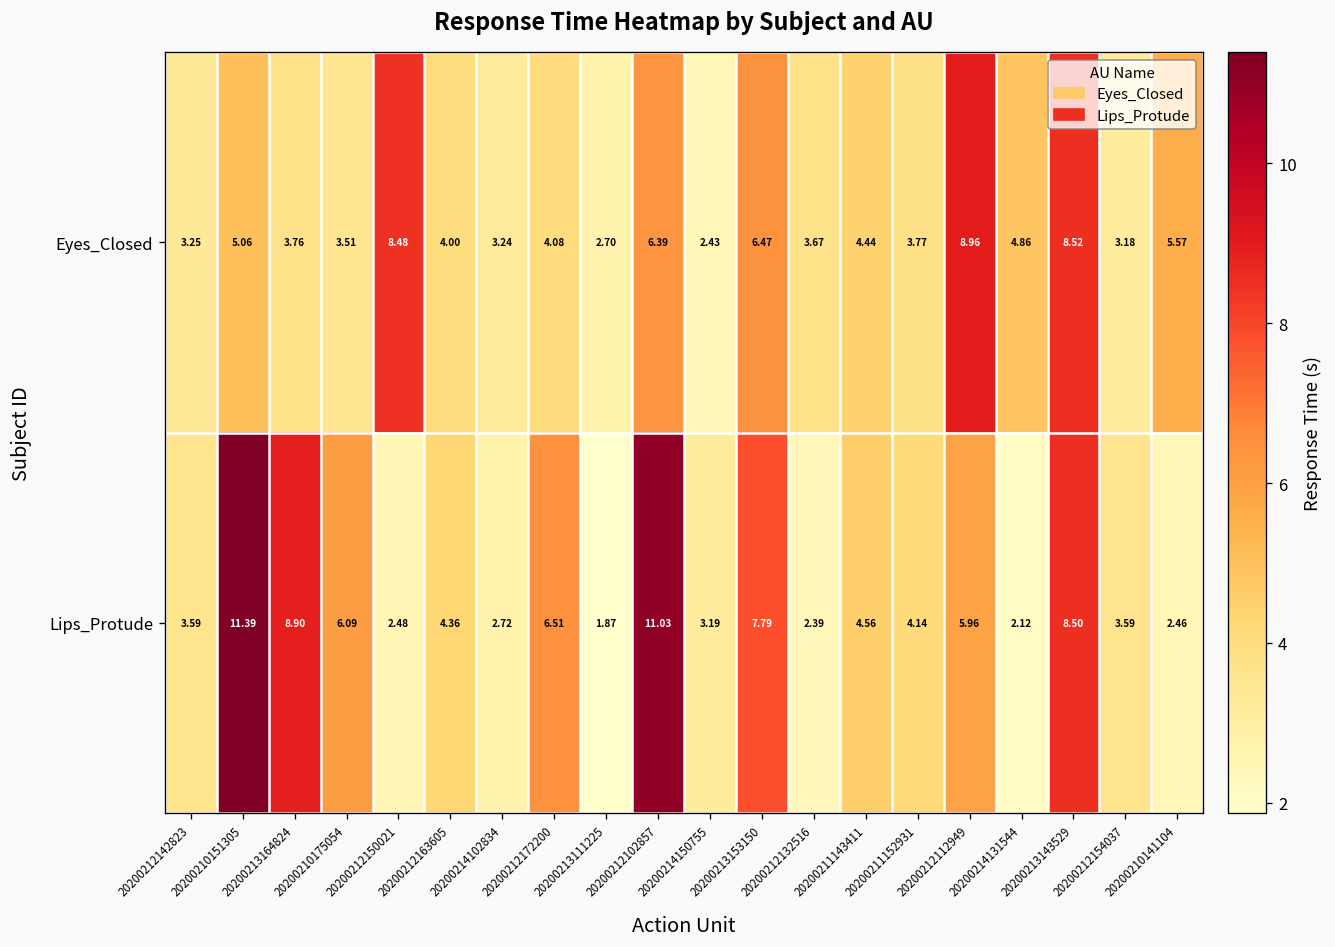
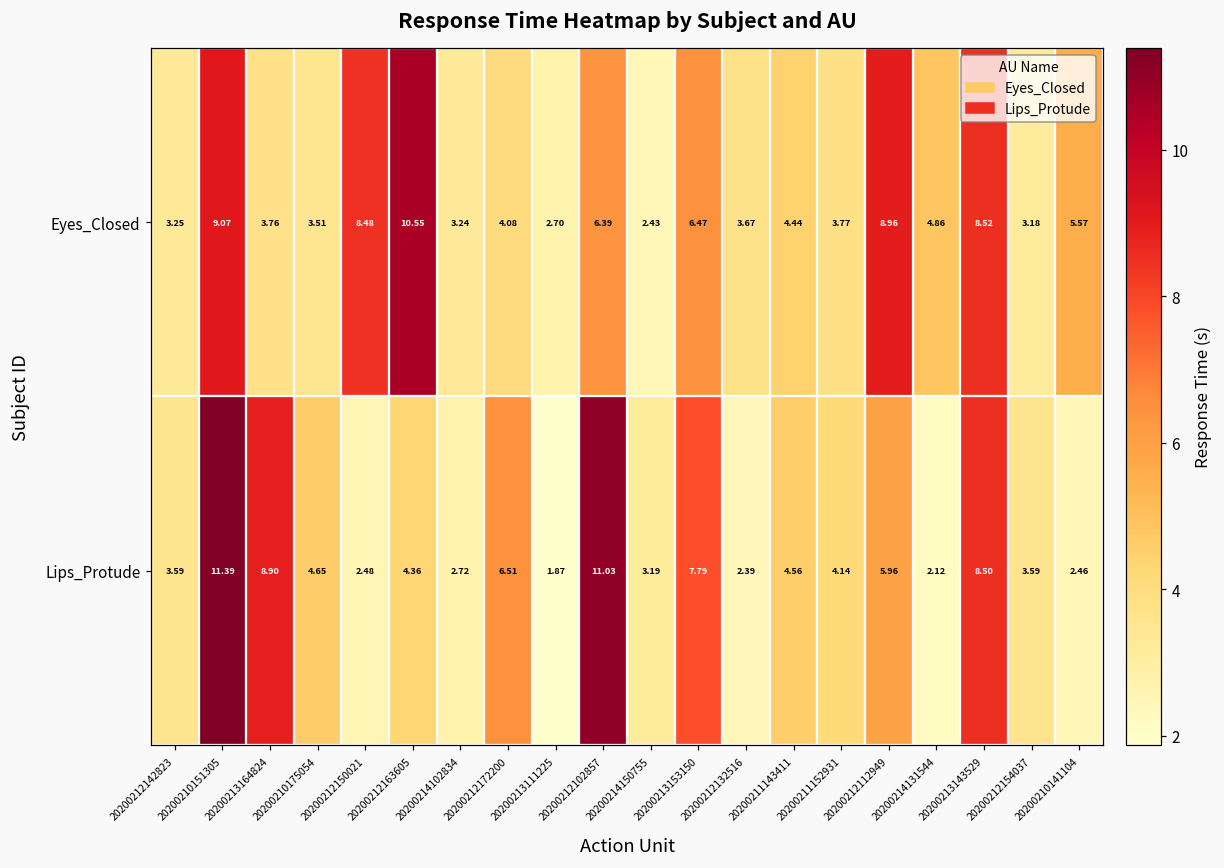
  {
    "Eyes_Closed": {
      "20200212142823": 3.25,
-     "20200210151305": 5.06,
+     "20200210151305": 9.07,
      "20200213164824": 3.76,
      "20200210175054": 3.51,
      "20200212150021": 8.48,
-     "20200212163605": 4.00,
+     "20200212163605": 10.55,
      "20200214102834": 3.24,
      "20200212172200": 4.08,
      "20200213111225": 2.70,
      "20200212102857": 6.39,
      "20200214150755": 2.43,
      "20200213153150": 6.47,
      "20200212132516": 3.67,
      "20200211143411": 4.44,
      "20200211152931": 3.77,
      "20200212112949": 8.96,
      "20200214131544": 4.86,
      "20200213143529": 8.52,
      "20200212154037": 3.18,
      "20200210141104": 5.57
    },
    "Lips_Protude": {
      "20200212142823": 3.59,
      "20200210151305": 11.39,
      "20200213164824": 8.90,
-     "20200210175054": 6.09,
+     "20200210175054": 4.65,
      "20200212150021": 2.48,
      "20200212163605": 4.36,
      "20200214102834": 2.72,
      "20200212172200": 6.51,
      "20200213111225": 1.87,
      "20200212102857": 11.03,
      "20200214150755": 3.19,
      "20200213153150": 7.79,
      "20200212132516": 2.39,
      "20200211143411": 4.56,
      "20200211152931": 4.14,
      "20200212112949": 5.96,
      "20200214131544": 2.12,
      "20200213143529": 8.50,
      "20200212154037": 3.59,
      "20200210141104": 2.46
    }
  }
